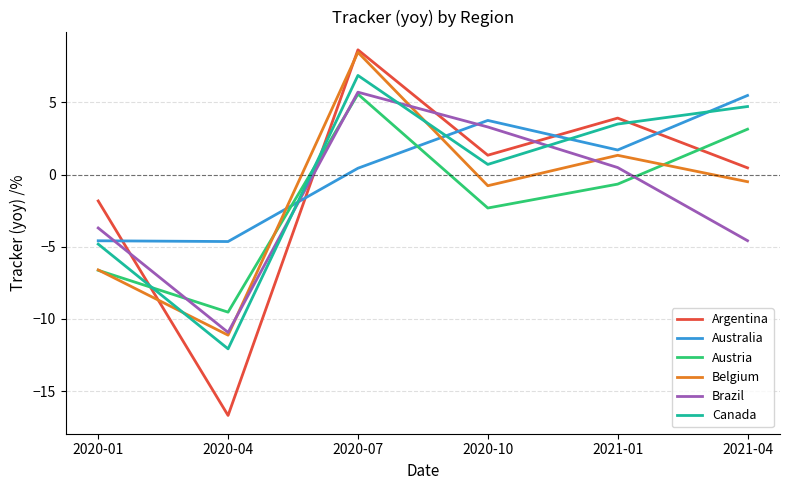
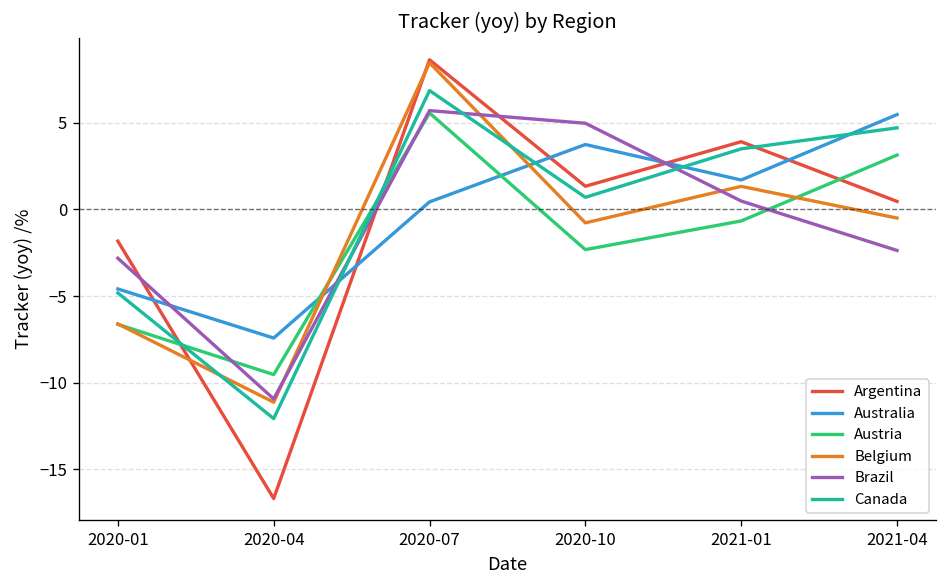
  {
    "Australia": {
      "2020-01": -4.6,
-     "2020-04": -4.6,
+     "2020-04": -7.4,
      "2020-07": 0.4,
      "2020-10": 3.7,
      "2021-01": 1.7,
      "2021-04": 5.5
    },
    "Brazil": {
-     "2020-01": -3.7,
+     "2020-01": -2.8,
      "2020-04": -10.9,
-     "2020-10": 3.3,
+     "2020-10": 5.0,
      "2021-01": 0.5,
-     "2021-04": -4.6
+     "2021-04": -2.4
    }
  }
